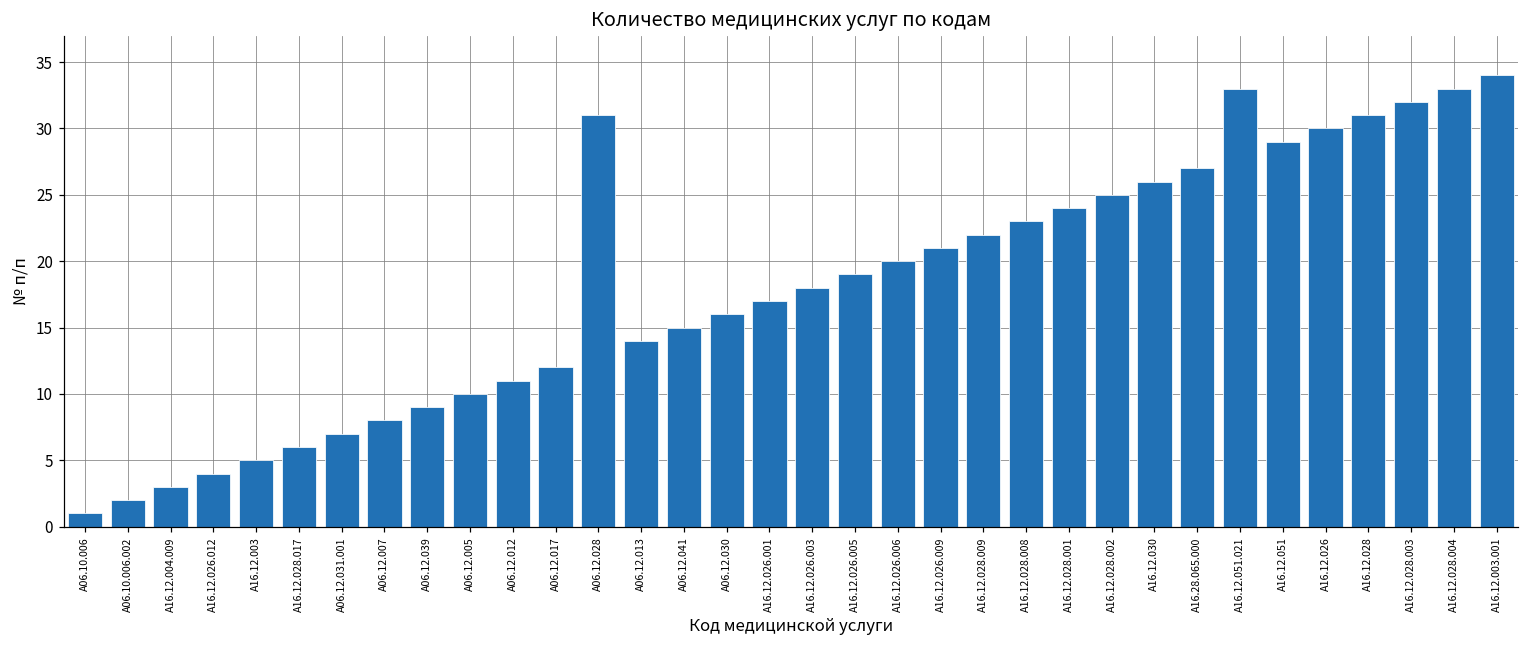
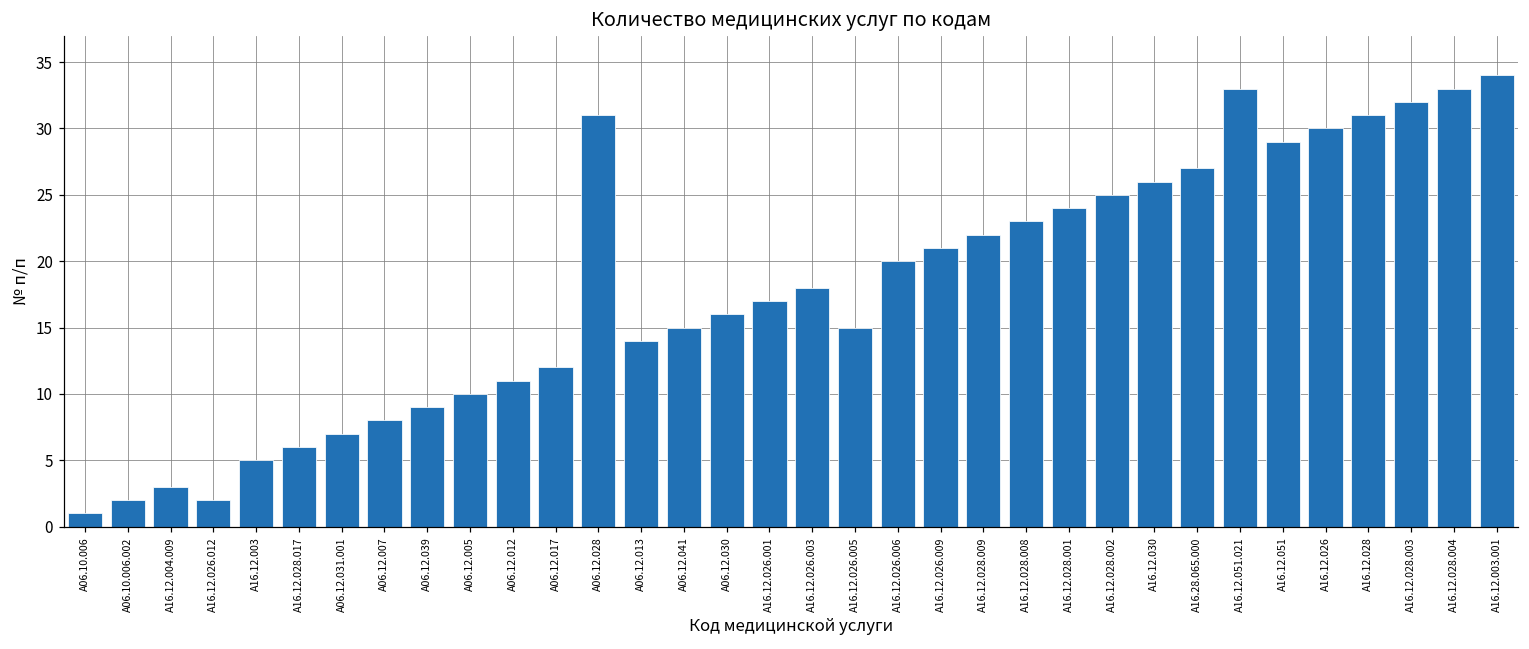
  {
    "A06.10.006": 1,
    "A06.10.006.002": 2,
    "A16.12.004.009": 3,
-   "A16.12.026.012": 4,
+   "A16.12.026.012": 2,
    "A16.12.003": 5,
    "A16.12.028.017": 6,
    "A06.12.031.001": 7,
    "A06.12.007": 8,
    "A06.12.039": 9,
    "A06.12.005": 10,
    "A06.12.012": 11,
    "A06.12.017": 12,
    "A06.12.028": 31,
    "A06.12.013": 14,
    "A06.12.041": 15,
    "A06.12.030": 16,
    "A16.12.026.001": 17,
    "A16.12.026.003": 18,
-   "A16.12.026.005": 19,
+   "A16.12.026.005": 15,
    "A16.12.026.006": 20,
    "A16.12.026.009": 21,
    "A16.12.028.009": 22,
    "A16.12.028.008": 23,
    "A16.12.028.001": 24,
    "A16.12.028.002": 25,
    "A16.12.030": 26,
    "A16.28.065.000": 27,
    "A16.12.051.021": 33,
    "A16.12.051": 29,
    "A16.12.026": 30,
    "A16.12.028": 31,
    "A16.12.028.003": 32,
    "A16.12.028.004": 33,
    "A16.12.003.001": 34
  }
